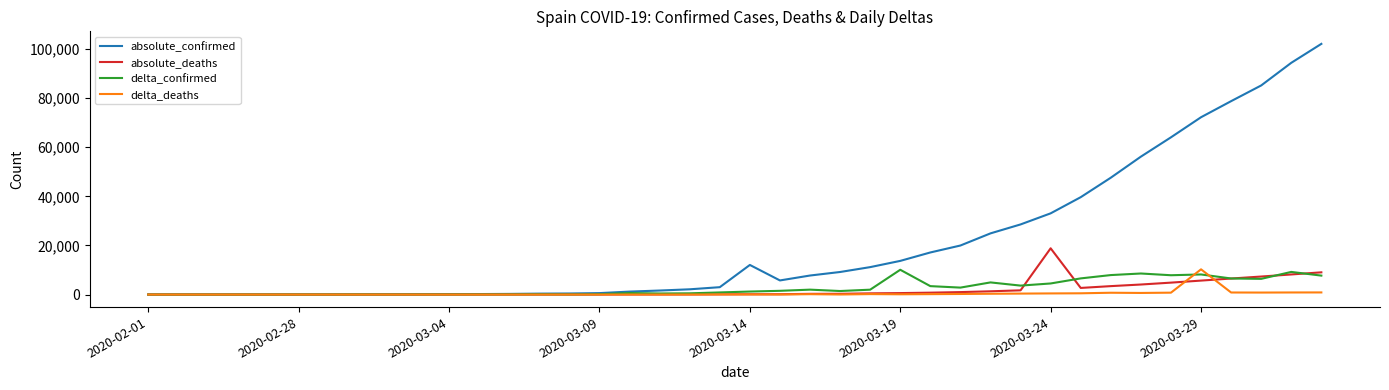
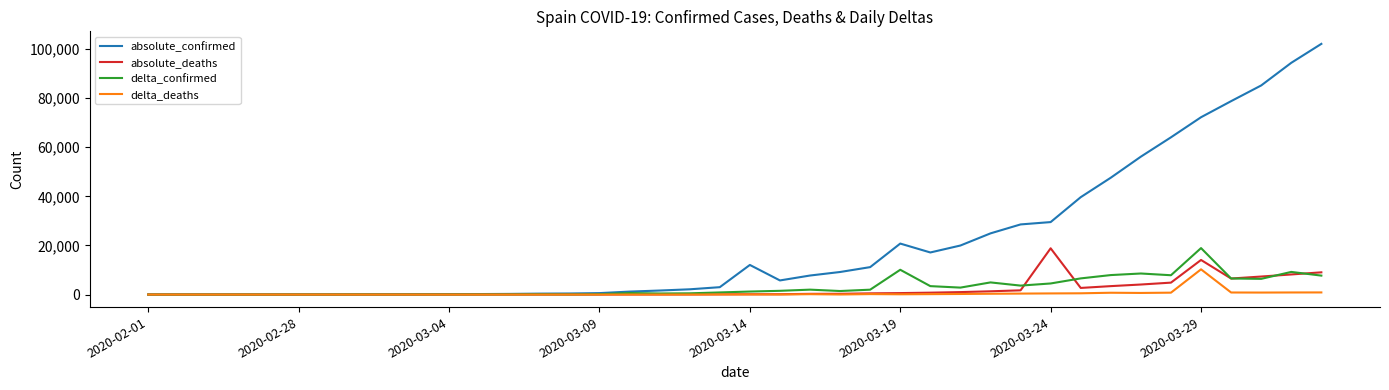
  {
    "absolute_confirmed": {
      "2020-03-14": "12,000",
-     "2020-03-19": "14,000",
-     "2020-03-24": "33,000",
+     "2020-03-19": "21,000",
+     "2020-03-24": "30,000",
      "2020-03-29": "72,000"
    },
    "absolute_deaths": {
      "2020-03-24": "19,000",
-     "2020-03-29": "6,000"
+     "2020-03-29": "14,000"
    },
    "delta_confirmed": {
      "2020-03-14": "1,000",
      "2020-03-19": "10,000",
      "2020-03-24": "5,000",
-     "2020-03-29": "8,000"
+     "2020-03-29": "19,000"
    },
    "delta_deaths": {
      "2020-03-24": "0",
      "2020-03-29": "10,000"
    }
  }
